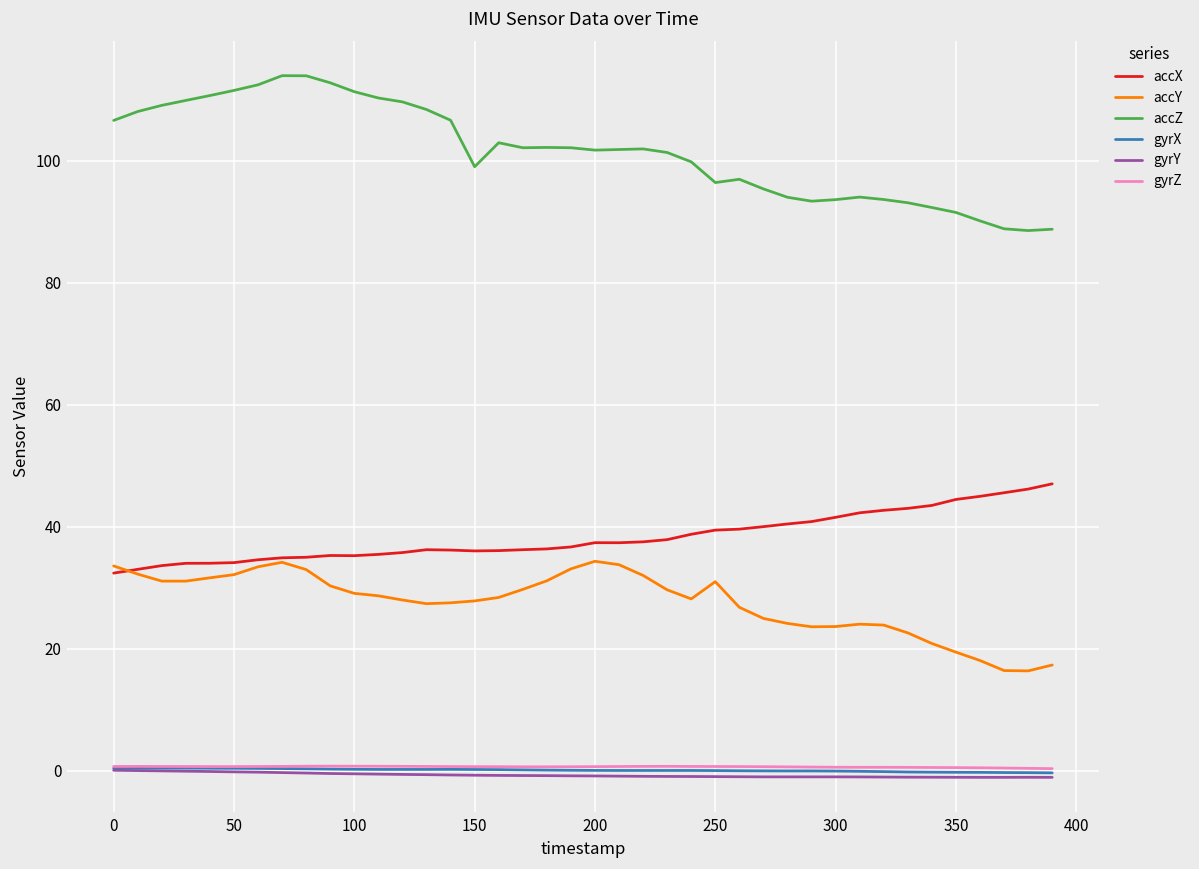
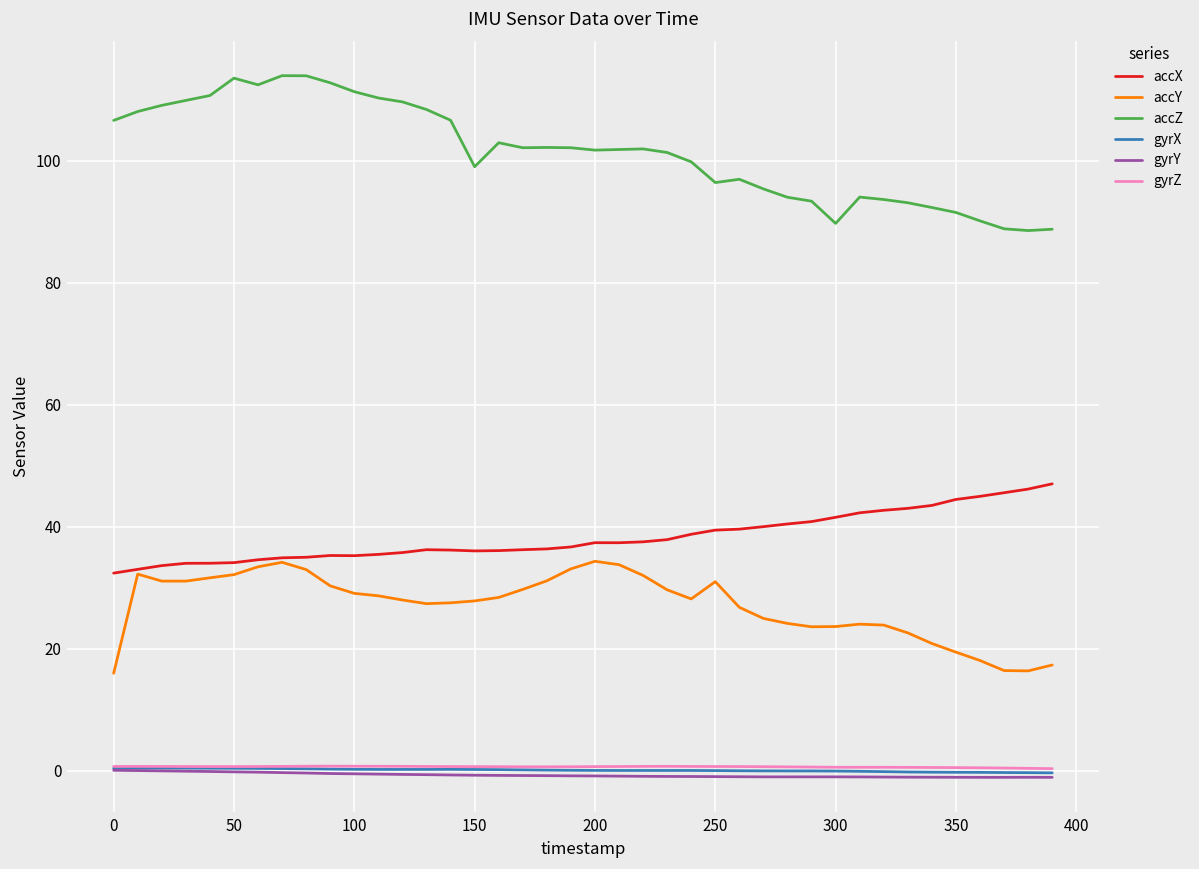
  {
    "accX": {
      "0": 32,
      "50": 34,
      "100": 35,
      "150": 36,
      "200": 37,
      "250": 39,
      "300": 42,
      "350": 45
    },
    "accY": {
-     "0": 34,
+     "0": 16,
      "50": 32,
      "100": 29,
      "150": 28,
      "200": 34,
      "250": 31,
      "300": 24,
      "350": 19
    },
    "accZ": {
      "0": 107,
-     "50": 112,
+     "50": 114,
      "100": 111,
      "150": 99,
      "200": 102,
      "250": 96,
-     "300": 94,
+     "300": 90,
      "350": 92
    },
    "gyrX": {
      "100": 0,
      "150": 0,
      "200": 0,
      "250": 0,
      "300": 0,
      "350": 0
    },
    "gyrY": {
      "50": 0,
      "100": 0,
      "150": -1,
      "200": -1,
      "250": -1,
      "300": -1,
      "350": -1
    },
    "gyrZ": {
      "100": 1,
      "150": 1,
      "200": 1,
      "250": 1,
      "300": 1,
      "350": 1
    }
  }
